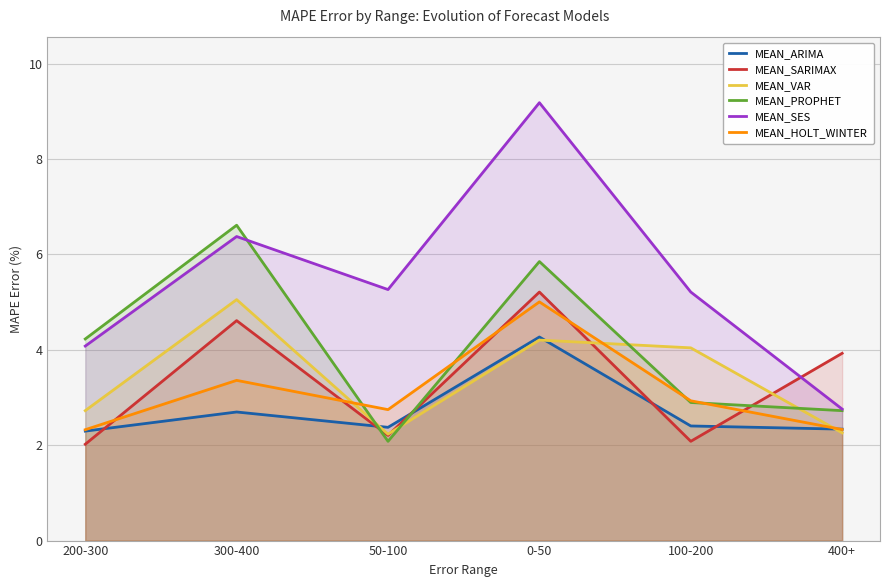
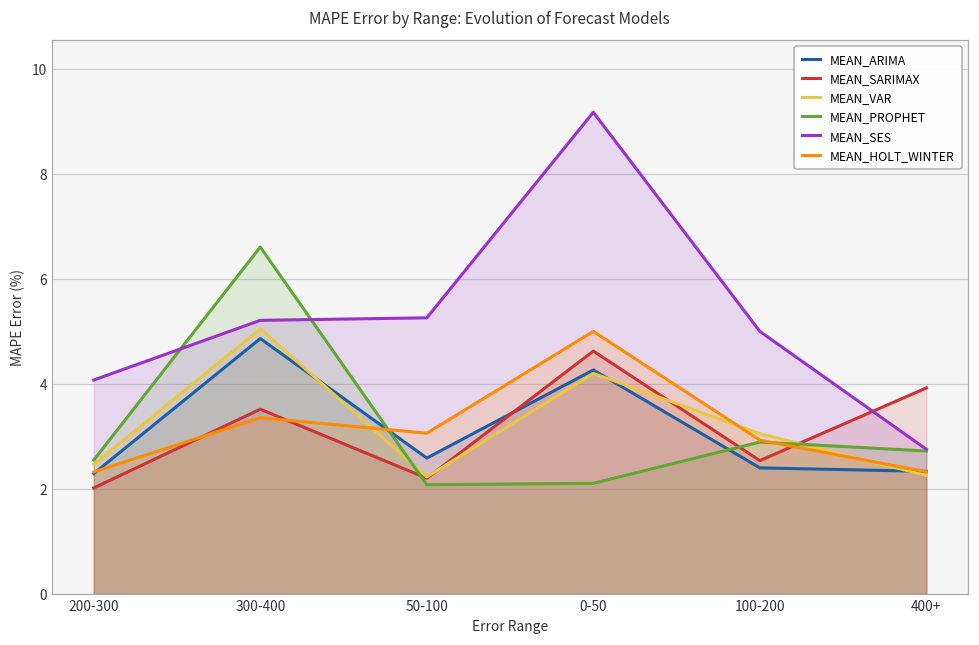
  {
    "MEAN_ARIMA": {
-     "300-400": 2.7,
-     "50-100": 2.4,
+     "300-400": 4.9,
+     "50-100": 2.6,
      "0-50": 4.3,
      "100-200": 2.4
    },
    "MEAN_SARIMAX": {
      "200-300": 2.0,
-     "300-400": 4.6,
-     "0-50": 5.2,
-     "100-200": 2.1,
+     "300-400": 3.5,
+     "0-50": 4.6,
+     "100-200": 2.5,
      "400+": 3.9
    },
    "MEAN_VAR": {
-     "200-300": 2.7,
+     "200-300": 2.5,
      "300-400": 5.1,
      "0-50": 4.2,
-     "100-200": 4.0,
+     "100-200": 3.1,
      "400+": 2.3
    },
    "MEAN_PROPHET": {
-     "200-300": 4.2,
+     "200-300": 2.6,
      "300-400": 6.6,
      "50-100": 2.1,
-     "0-50": 5.9
+     "0-50": 2.1
    },
    "MEAN_SES": {
      "200-300": 4.1,
-     "300-400": 6.4,
+     "300-400": 5.2,
      "50-100": 5.3,
      "0-50": 9.2,
-     "100-200": 5.2
+     "100-200": 5.0
    },
    "MEAN_HOLT_WINTER": {
      "300-400": 3.4,
-     "50-100": 2.7,
+     "50-100": 3.1,
      "0-50": 5.0
    }
  }
